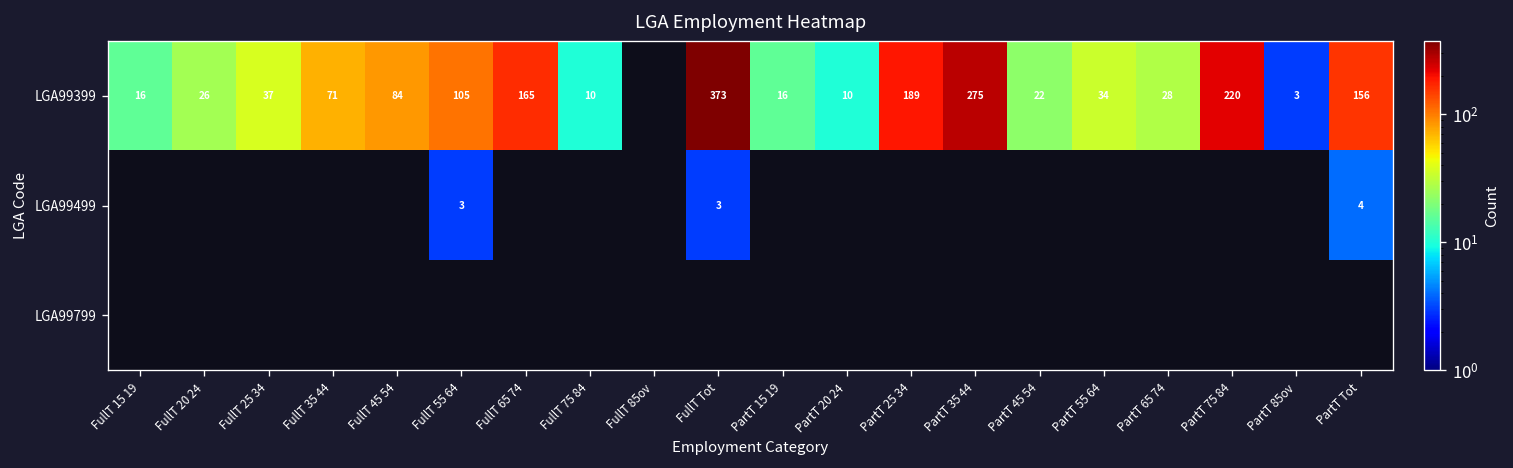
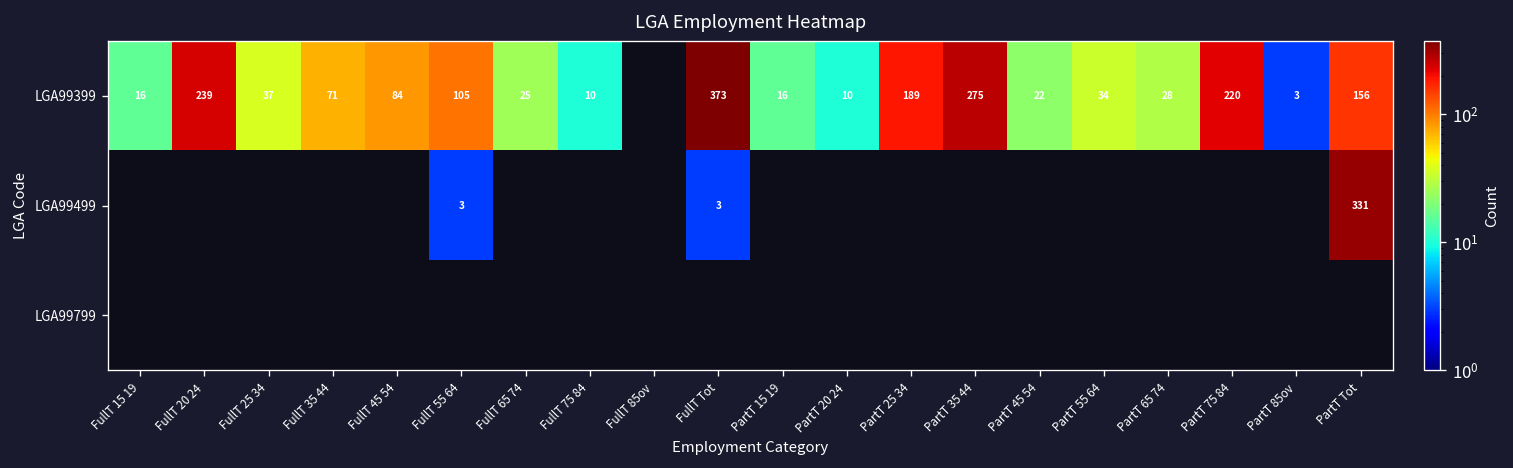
  {
    "LGA99399": {
      "FullT 15 19": 16,
-     "FullT 20 24": 26,
+     "FullT 20 24": 239,
      "FullT 25 34": 37,
      "FullT 35 44": 71,
      "FullT 45 54": 84,
      "FullT 55 64": 105,
-     "FullT 65 74": 165,
+     "FullT 65 74": 25,
      "FullT 75 84": 10,
      "FullT Tot": 373,
      "PartT 15 19": 16,
      "PartT 20 24": 10,
      "PartT 25 34": 189,
      "PartT 35 44": 275,
      "PartT 45 54": 22,
      "PartT 55 64": 34,
      "PartT 65 74": 28,
      "PartT 75 84": 220,
      "PartT 85ov": 3,
      "PartT Tot": 156
    },
    "LGA99499": {
      "FullT 55 64": 3,
      "FullT Tot": 3,
-     "PartT Tot": 4
+     "PartT Tot": 331
    }
  }
